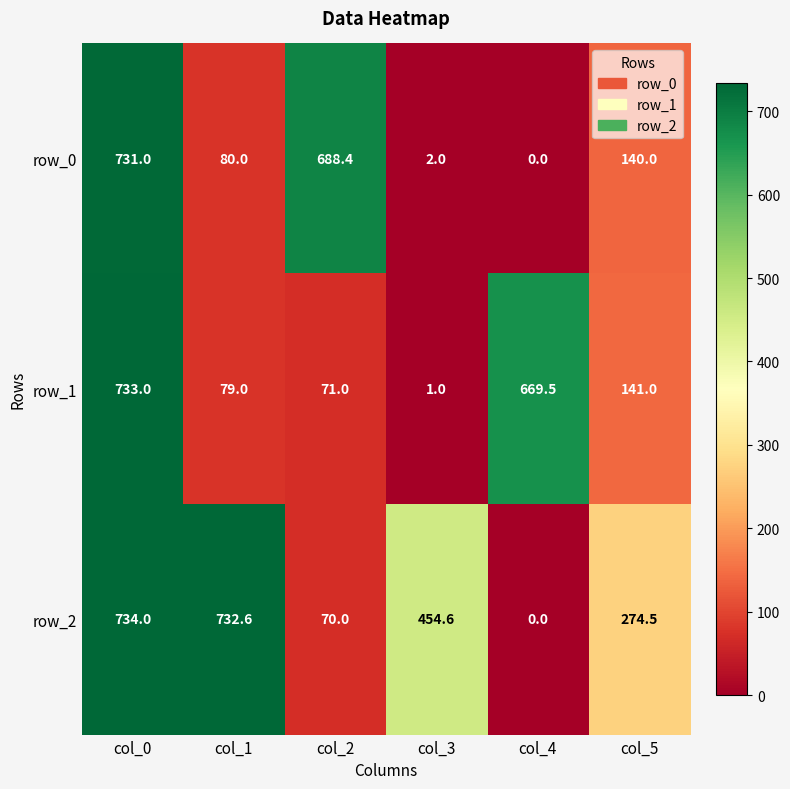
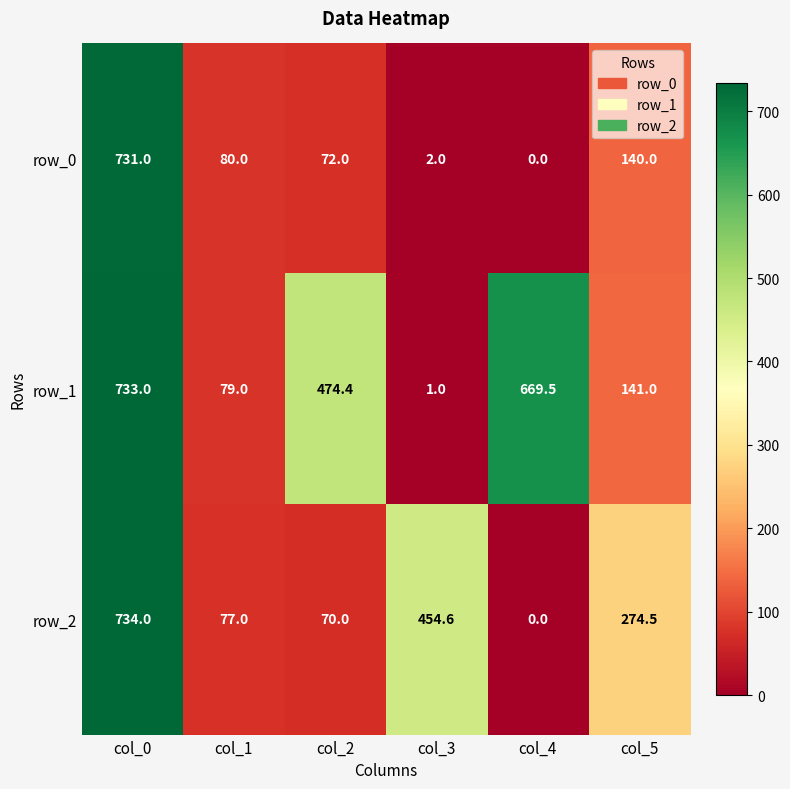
  {
    "row_0": {
      "col_0": 731.0,
      "col_1": 80.0,
-     "col_2": 688.4,
+     "col_2": 72.0,
      "col_3": 2.0,
      "col_4": 0.0,
      "col_5": 140.0
    },
    "row_1": {
      "col_0": 733.0,
      "col_1": 79.0,
-     "col_2": 71.0,
+     "col_2": 474.4,
      "col_3": 1.0,
      "col_4": 669.5,
      "col_5": 141.0
    },
    "row_2": {
      "col_0": 734.0,
-     "col_1": 732.6,
+     "col_1": 77.0,
      "col_2": 70.0,
      "col_3": 454.6,
      "col_4": 0.0,
      "col_5": 274.5
    }
  }
